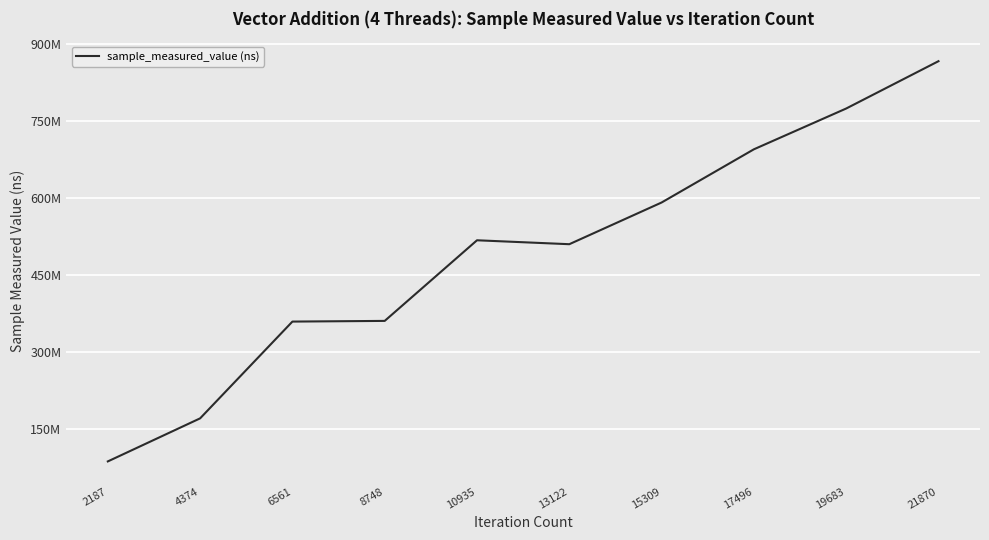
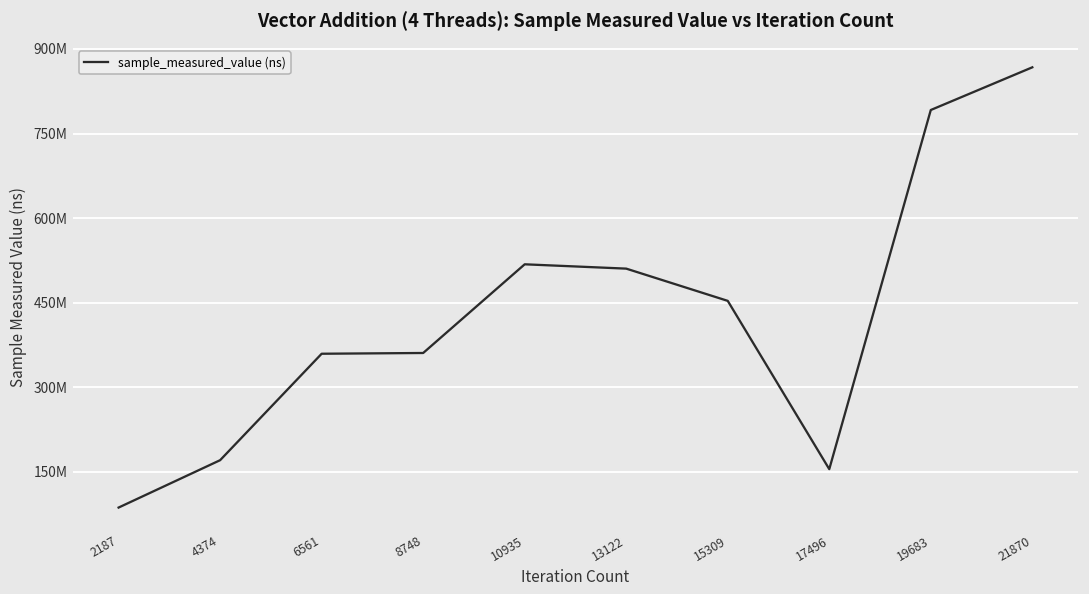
  {
    "2187": 90000000,
    "4374": 170000000,
    "6561": 360000000,
    "8748": 360000000,
    "10935": 520000000,
    "13122": 510000000,
-   "15309": 590000000,
-   "17496": 700000000,
-   "19683": 780000000,
+   "15309": 450000000,
+   "17496": 160000000,
+   "19683": 790000000,
    "21870": 870000000
  }
